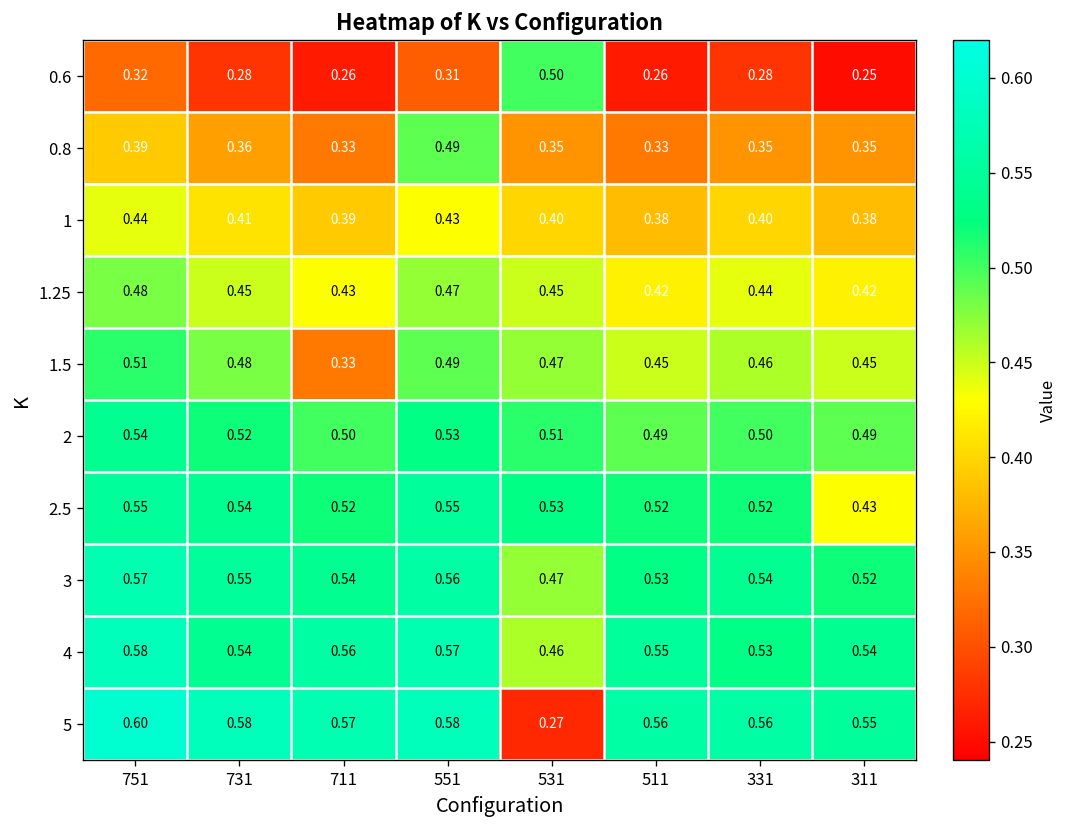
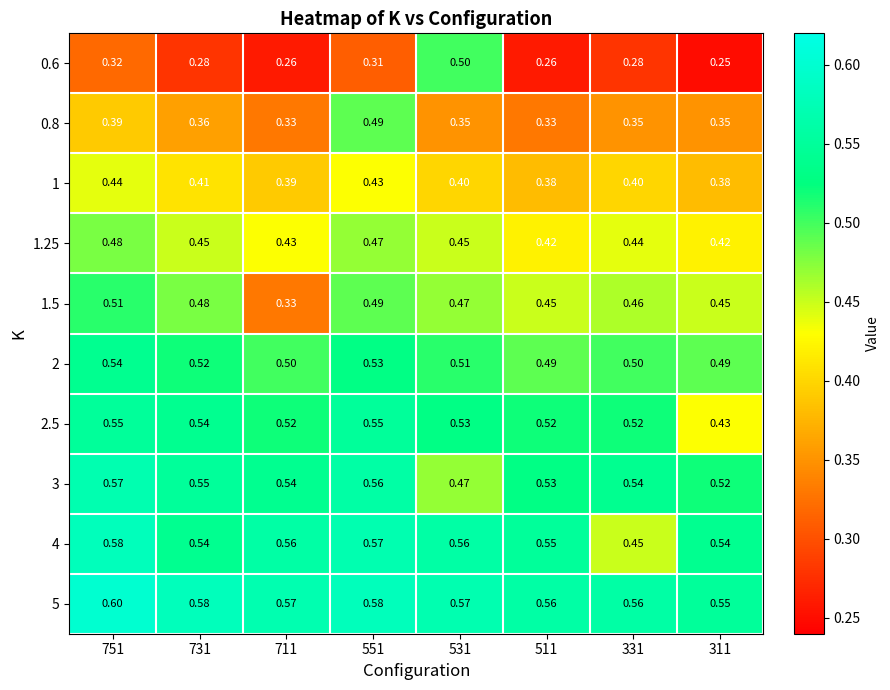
  {
    "0.6": {
      "751": 0.32,
      "731": 0.28,
      "711": 0.26,
      "551": 0.31,
      "531": 0.50,
      "511": 0.26,
      "331": 0.28,
      "311": 0.25
    },
    "0.8": {
      "751": 0.39,
      "731": 0.36,
      "711": 0.33,
      "551": 0.49,
      "531": 0.35,
      "511": 0.33,
      "331": 0.35,
      "311": 0.35
    },
    "1": {
      "751": 0.44,
      "731": 0.41,
      "711": 0.39,
      "551": 0.43,
      "531": 0.40,
      "511": 0.38,
      "331": 0.40,
      "311": 0.38
    },
    "1.25": {
      "751": 0.48,
      "731": 0.45,
      "711": 0.43,
      "551": 0.47,
      "531": 0.45,
      "511": 0.42,
      "331": 0.44,
      "311": 0.42
    },
    "1.5": {
      "751": 0.51,
      "731": 0.48,
      "711": 0.33,
      "551": 0.49,
      "531": 0.47,
      "511": 0.45,
      "331": 0.46,
      "311": 0.45
    },
    "2": {
      "751": 0.54,
      "731": 0.52,
      "711": 0.50,
      "551": 0.53,
      "531": 0.51,
      "511": 0.49,
      "331": 0.50,
      "311": 0.49
    },
    "2.5": {
      "751": 0.55,
      "731": 0.54,
      "711": 0.52,
      "551": 0.55,
      "531": 0.53,
      "511": 0.52,
      "331": 0.52,
      "311": 0.43
    },
    "3": {
      "751": 0.57,
      "731": 0.55,
      "711": 0.54,
      "551": 0.56,
      "531": 0.47,
      "511": 0.53,
      "331": 0.54,
      "311": 0.52
    },
    "4": {
      "751": 0.58,
      "731": 0.54,
      "711": 0.56,
      "551": 0.57,
-     "531": 0.46,
+     "531": 0.56,
      "511": 0.55,
-     "331": 0.53,
+     "331": 0.45,
      "311": 0.54
    },
    "5": {
      "751": 0.60,
      "731": 0.58,
      "711": 0.57,
      "551": 0.58,
-     "531": 0.27,
+     "531": 0.57,
      "511": 0.56,
      "331": 0.56,
      "311": 0.55
    }
  }
